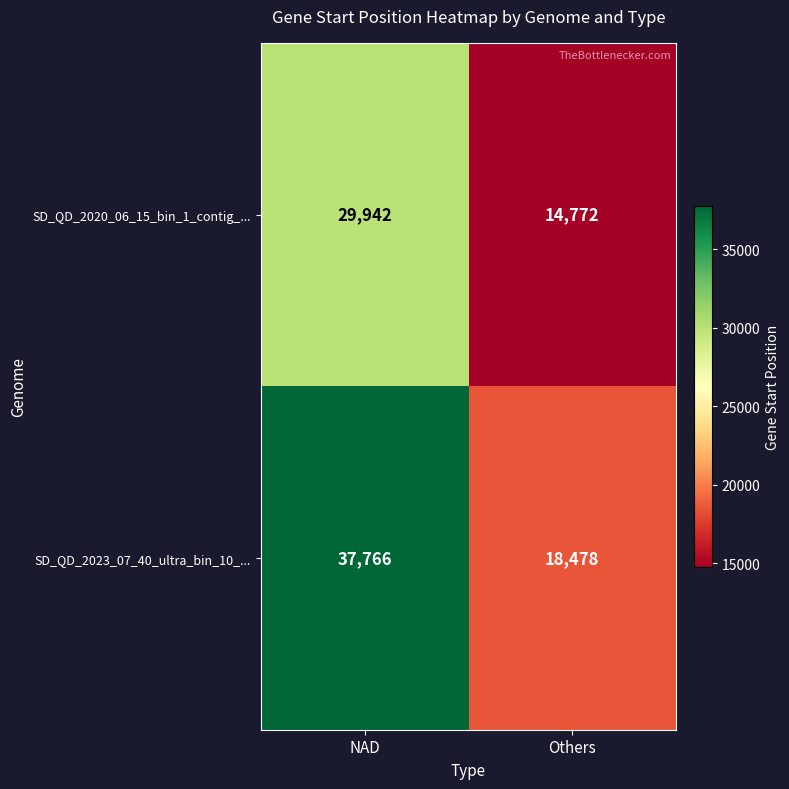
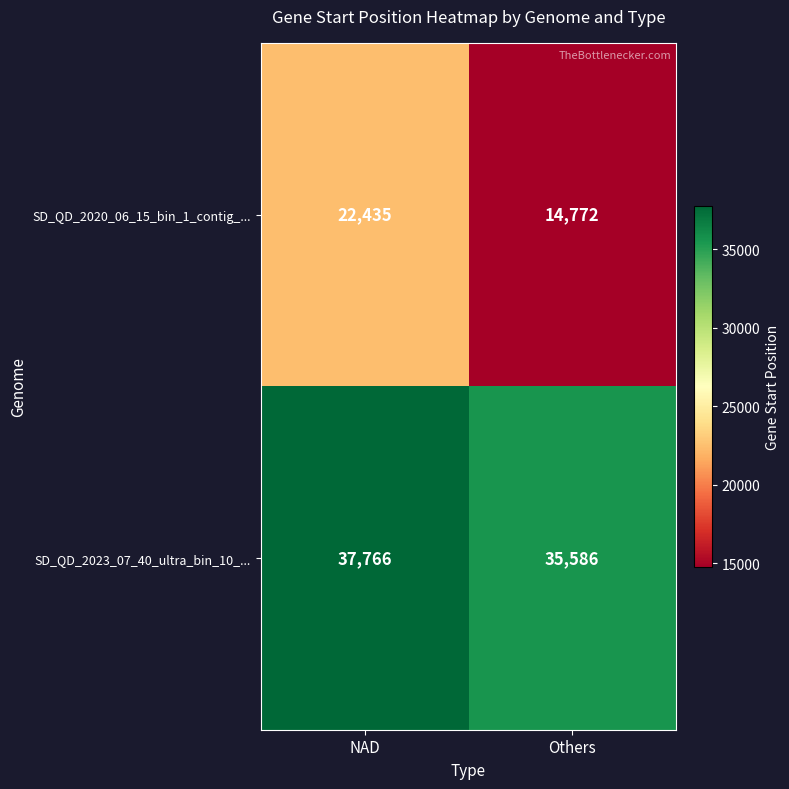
  {
    "SD_QD_2020_06_15_bin_1_contig_...": {
-     "NAD": "29,942"
+     "NAD": "22,435"
    },
    "SD_QD_2023_07_40_ultra_bin_10_...": {
      "NAD": "37,766",
-     "Others": "18,478"
+     "Others": "35,586"
    }
  }
